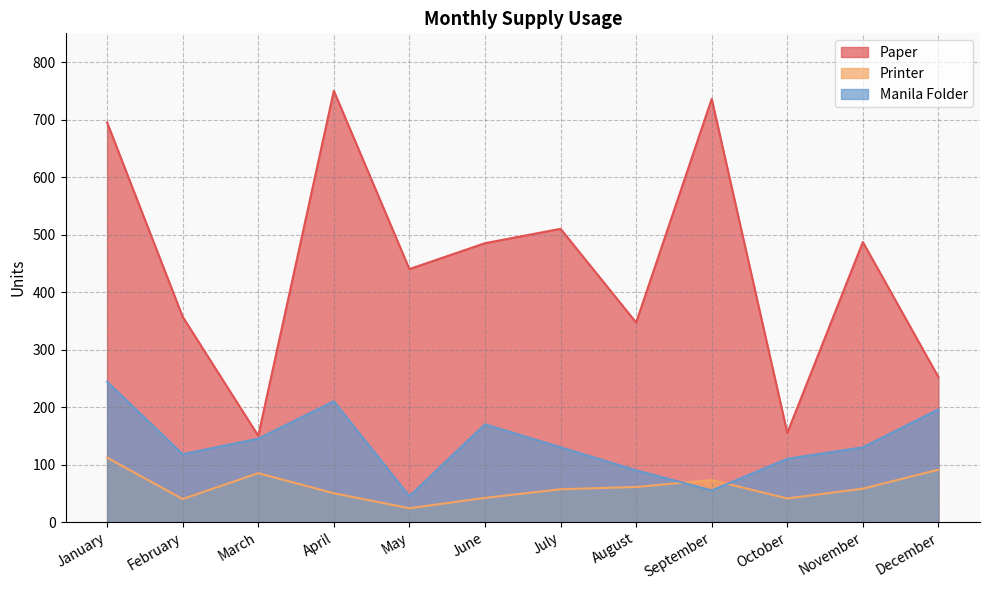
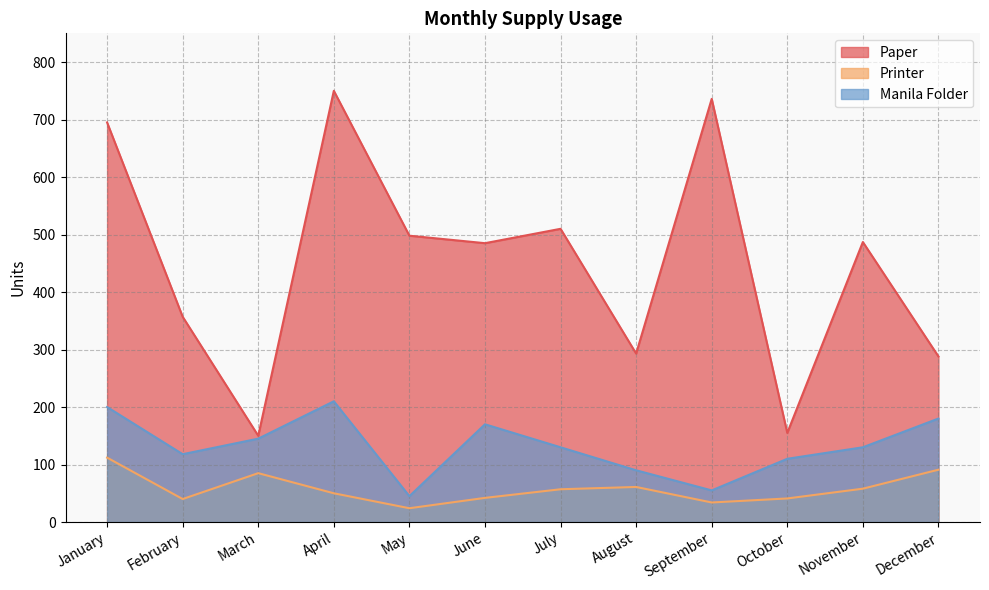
  {
    "Paper": {
      "January": 700,
      "February": 360,
      "March": 150,
      "April": 750,
-     "May": 440,
+     "May": 500,
      "June": 490,
      "July": 510,
-     "August": 350,
+     "August": 290,
      "September": 740,
      "October": 160,
      "November": 490,
-     "December": 250
+     "December": 290
    },
    "Printer": {
      "January": 110,
      "February": 40,
      "March": 90,
      "April": 50,
      "May": 20,
      "June": 40,
      "July": 60,
      "August": 60,
-     "September": 70,
+     "September": 30,
      "October": 40,
      "November": 60,
      "December": 90
    },
    "Manila Folder": {
-     "January": 240,
+     "January": 200,
      "February": 120,
      "March": 150,
      "April": 210,
      "May": 50,
      "June": 170,
      "July": 130,
      "August": 90,
      "September": 60,
      "October": 110,
      "November": 130,
-     "December": 200
+     "December": 180
    }
  }
